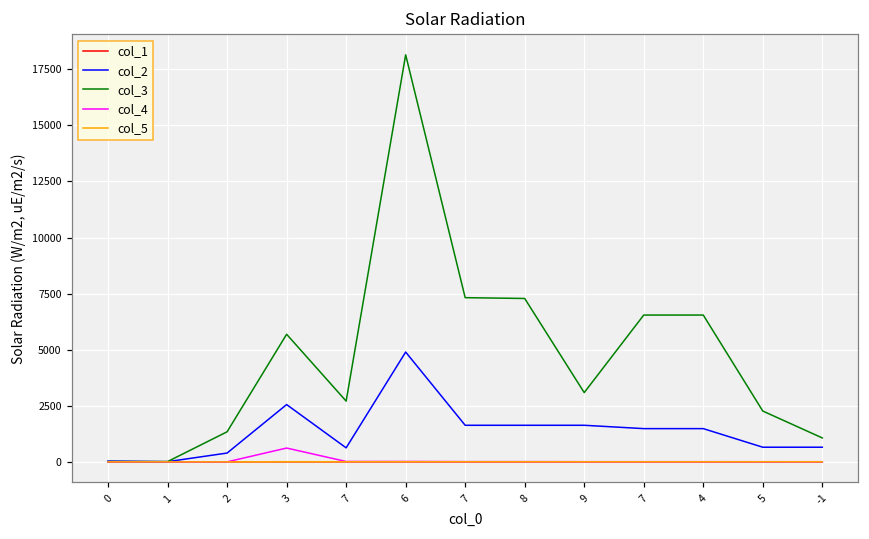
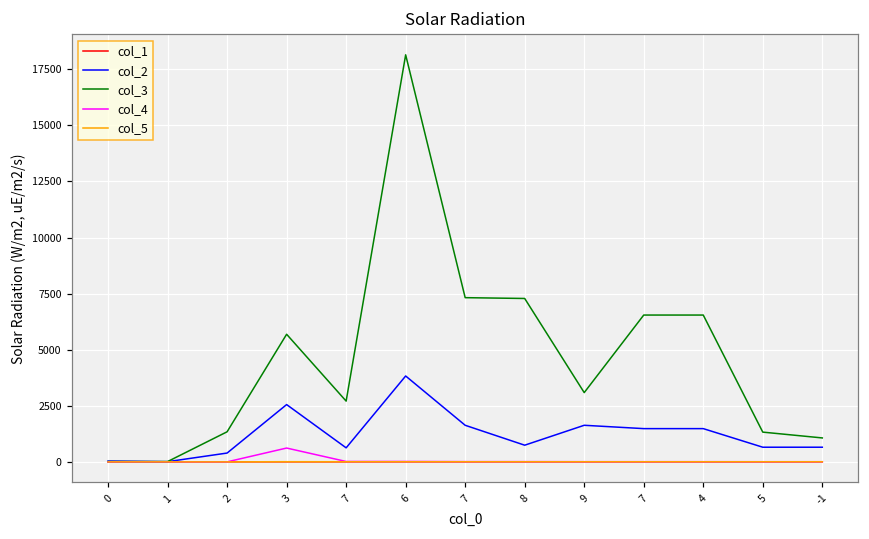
  {
    "col_5": {
      "3": 0
    },
    "col_2": {
      "2": 400,
      "3": 2600,
-     "6": 4900,
-     "8": 1600,
+     "6": 3800,
+     "8": 700,
      "9": 1600,
      "4": 1500,
      "5": 700,
      "-1": 700
    },
    "col_3": {
      "2": 1300,
      "3": 5700,
      "6": 18100,
      "8": 7300,
      "9": 3100,
      "4": 6500,
-     "5": 2300,
+     "5": 1300,
      "-1": 1100
    },
    "col_4": {
      "3": 600
    }
  }
